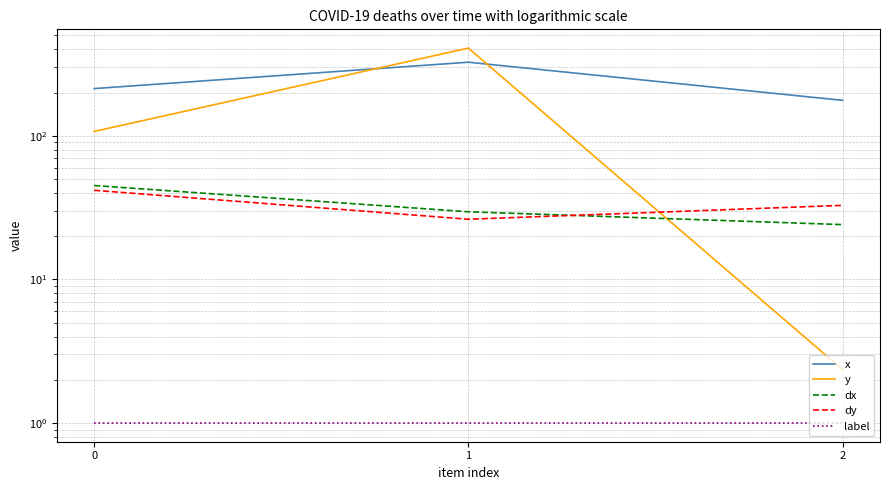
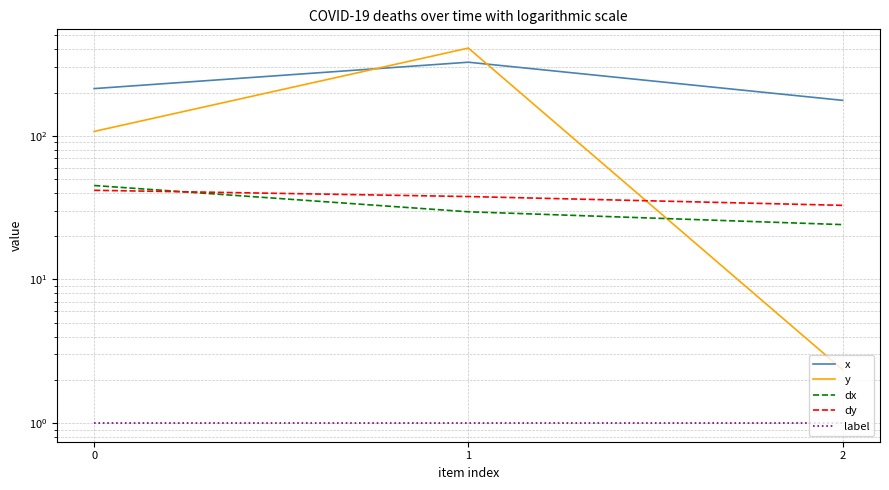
  {
    "x": {
      "0": 210,
      "1": 330,
      "2": 180
    },
    "y": {
      "0": 110,
      "1": 410
    },
    "dx": {
      "0": 45,
      "1": 30,
      "2": 24
    },
    "dy": {
      "0": 42,
-     "1": 26,
+     "1": 38,
      "2": 33
    },
    "label": {
      "0": 1,
      "1": 1
    }
  }
